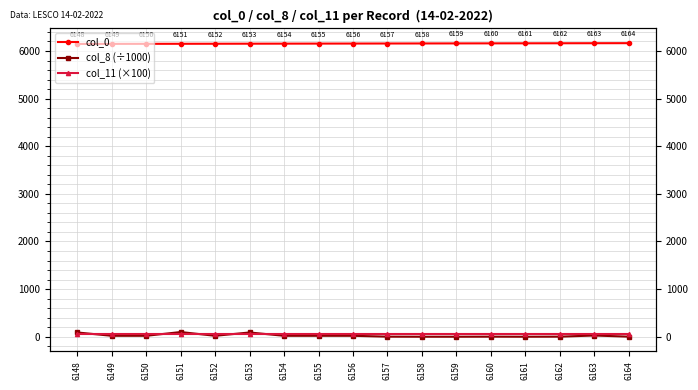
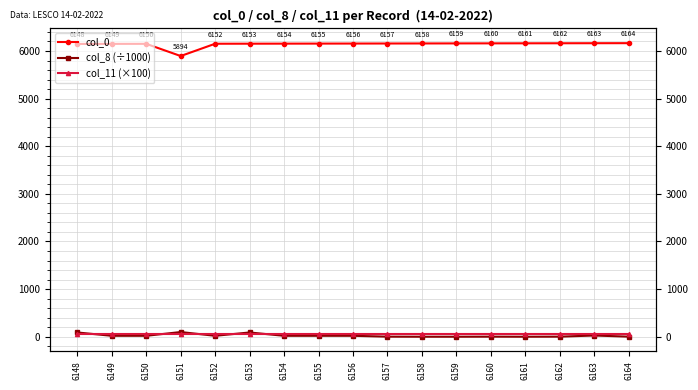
  {
    "col_0": {
-     "6151": 6151,
+     "6151": 5894,
      "6152": 6152,
      "6153": 6153,
      "6154": 6154,
      "6155": 6155,
      "6156": 6156,
      "6157": 6157,
      "6158": 6158,
      "6159": 6159,
      "6160": 6160,
      "6161": 6161,
      "6162": 6162,
      "6163": 6163,
      "6164": 6164
    },
    "col_8 (÷1000)": {
      "6157": 0,
      "6158": 0,
      "6159": 0,
      "6160": 0,
      "6161": 0,
      "6162": 0,
      "6164": 0
    },
    "col_11 (×100)": {
      "6157": 100,
      "6158": 100,
      "6159": 100,
      "6160": 100,
      "6161": 100,
      "6162": 100,
      "6164": 100
    }
  }
